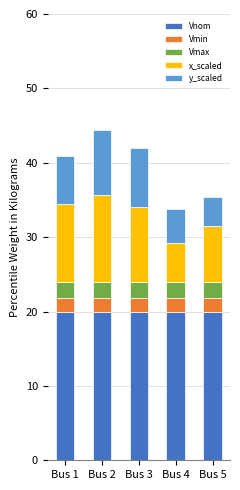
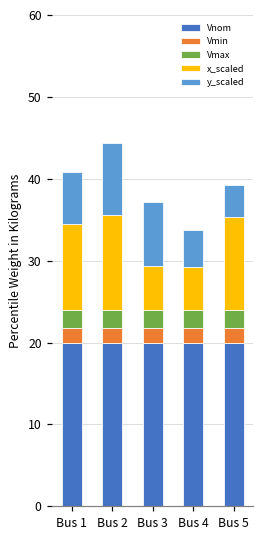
  {
    "Vmin": {
      "Bus 1": 2,
      "Bus 2": 2,
      "Bus 3": 2,
      "Bus 4": 2,
      "Bus 5": 2
    },
    "Vmax": {
      "Bus 1": 2,
      "Bus 2": 2,
      "Bus 3": 2,
      "Bus 4": 2,
      "Bus 5": 2
    },
    "x_scaled": {
      "Bus 1": 11,
      "Bus 2": 12,
-     "Bus 3": 10,
+     "Bus 3": 5,
      "Bus 4": 5,
-     "Bus 5": 8
+     "Bus 5": 11
    }
  }
